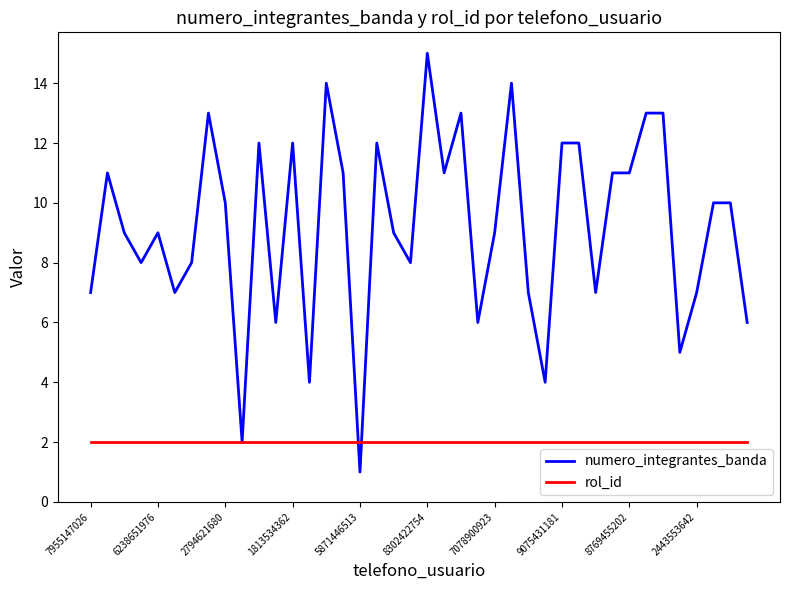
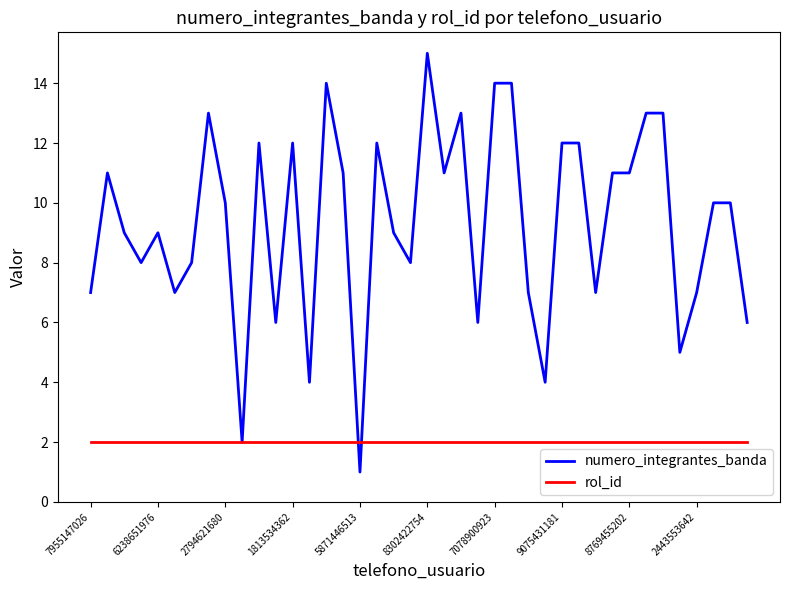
  {
    "numero_integrantes_banda": {
      "7955147026": 7,
      "6238651976": 9,
      "2794621680": 10,
      "1813534362": 12,
      "5871446513": 1,
      "8302422754": 15,
-     "7078900923": 9,
+     "7078900923": 14,
      "9075431181": 12,
      "8769455202": 11,
      "2443553642": 7
    },
    "rol_id": {
      "7955147026": 2,
      "6238651976": 2,
      "2794621680": 2,
      "1813534362": 2,
      "5871446513": 2,
      "8302422754": 2,
      "7078900923": 2,
      "9075431181": 2,
      "8769455202": 2,
      "2443553642": 2
    }
  }
